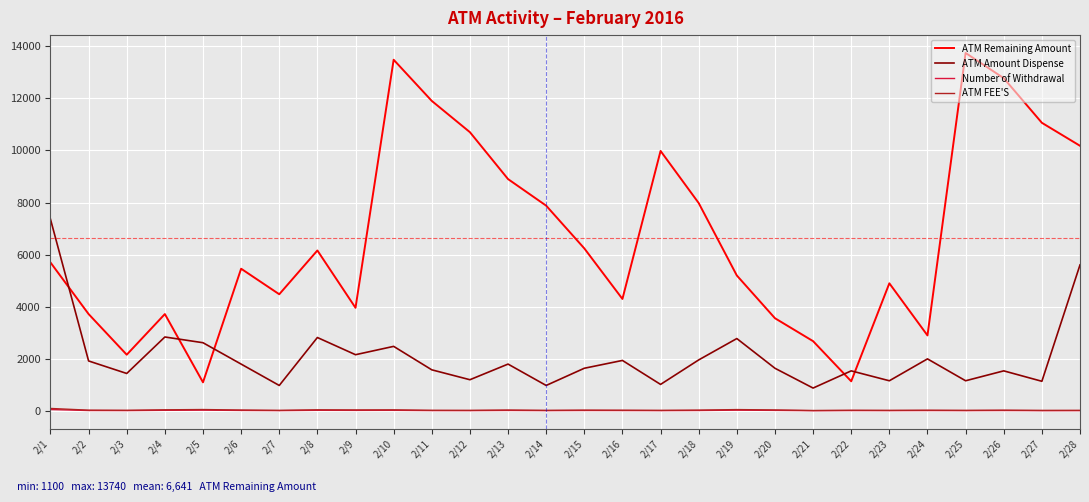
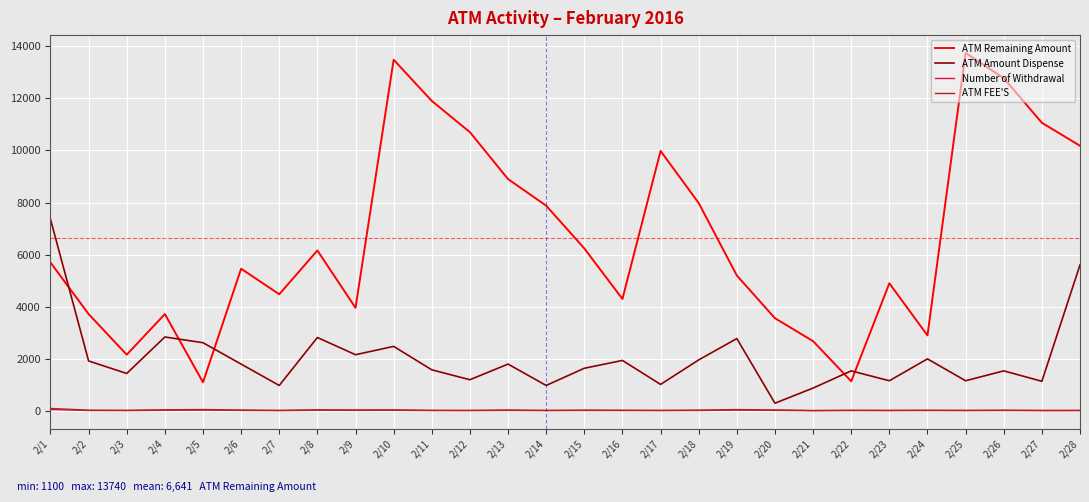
  {
    "ATM Remaining Amount": {
      "2/1": 5700,
      "2/2": 3700,
      "2/3": 2200,
      "2/4": 3700,
      "2/5": 1100,
      "2/6": 5500,
      "2/7": 4500,
      "2/8": 6200,
      "2/9": 4000,
      "2/10": 13500,
      "2/11": 11900,
      "2/12": 10700,
      "2/13": 8900,
      "2/14": 7900,
      "2/15": 6200,
      "2/16": 4300,
      "2/17": 10000,
      "2/18": 8000,
      "2/19": 5200,
      "2/20": 3600,
      "2/21": 2700,
      "2/22": 1100,
      "2/23": 4900,
      "2/24": 2900,
      "2/27": 11100,
      "2/28": 10200
    },
    "ATM Amount Dispense": {
      "2/1": 7400,
      "2/2": 1900,
      "2/3": 1400,
      "2/4": 2800,
      "2/5": 2600,
      "2/6": 1800,
      "2/7": 1000,
      "2/8": 2800,
      "2/9": 2200,
      "2/10": 2500,
      "2/11": 1600,
      "2/12": 1200,
      "2/13": 1800,
      "2/14": 1000,
      "2/15": 1600,
      "2/16": 1900,
      "2/17": 1000,
      "2/18": 2000,
      "2/19": 2800,
-     "2/20": 1600,
+     "2/20": 300,
      "2/21": 900,
      "2/22": 1500,
      "2/23": 1200,
      "2/24": 2000,
      "2/25": 1200,
      "2/26": 1500,
      "2/27": 1100,
      "2/28": 5600
    }
  }
